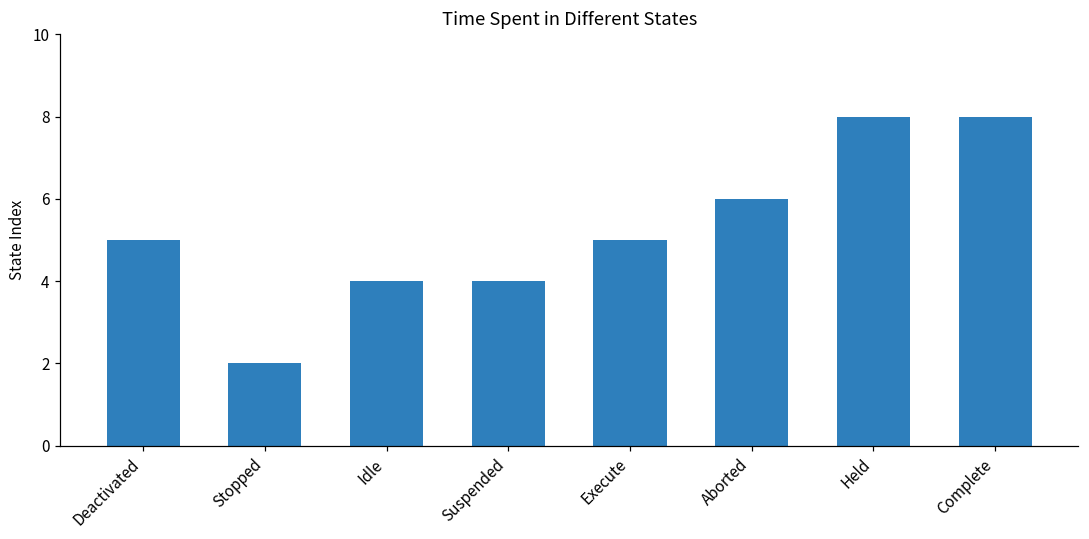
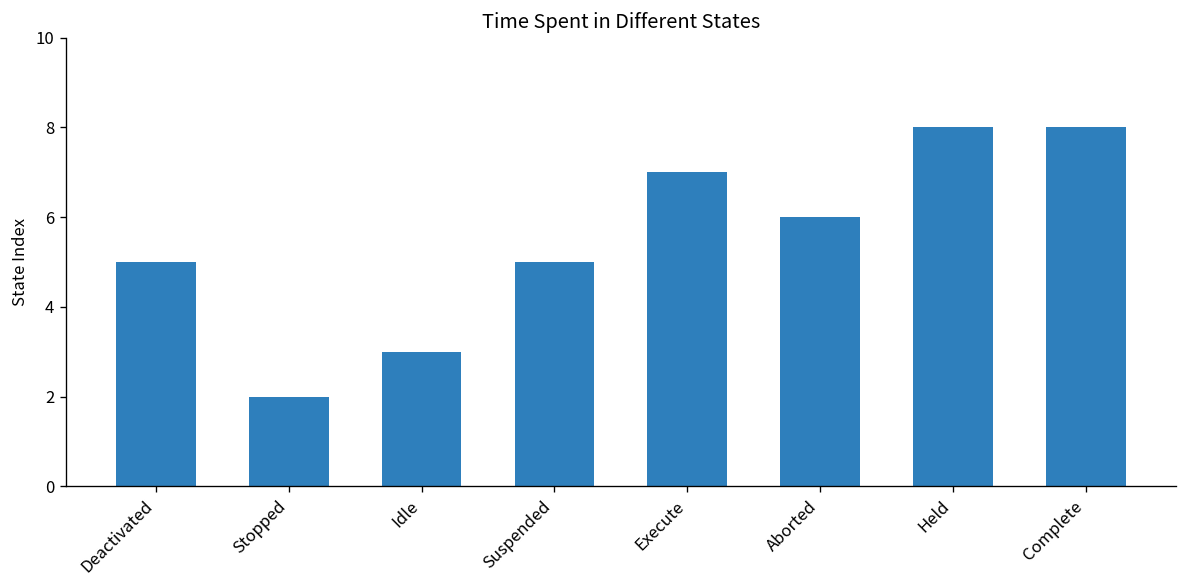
  {
    "Deactivated": 5,
    "Stopped": 2,
-   "Idle": 4,
-   "Suspended": 4,
-   "Execute": 5,
+   "Idle": 3,
+   "Suspended": 5,
+   "Execute": 7,
    "Aborted": 6,
    "Held": 8,
    "Complete": 8
  }
